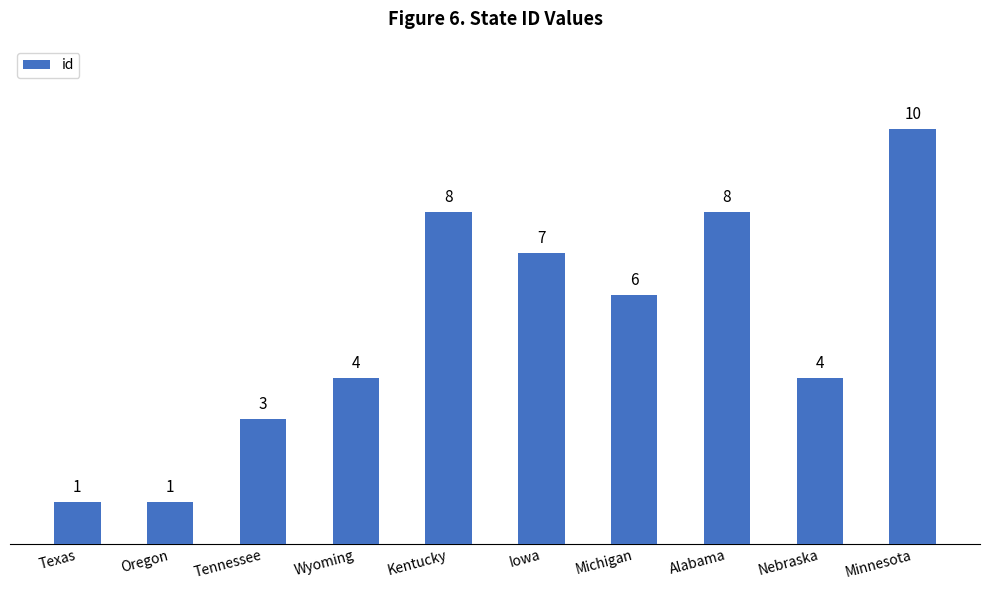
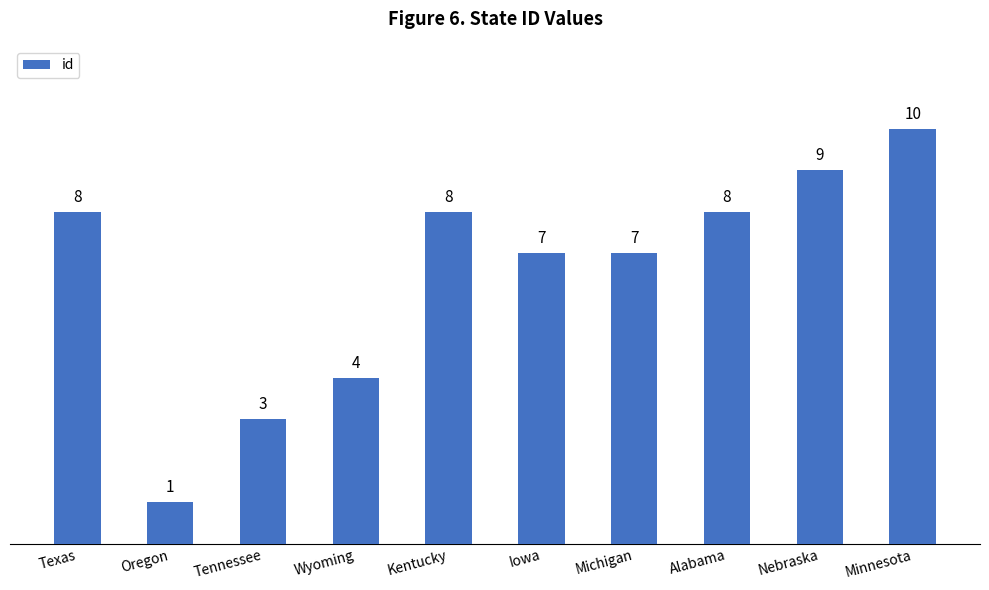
  {
-   "Texas": 1,
+   "Texas": 8,
    "Oregon": 1,
    "Tennessee": 3,
    "Wyoming": 4,
    "Kentucky": 8,
    "Iowa": 7,
-   "Michigan": 6,
+   "Michigan": 7,
    "Alabama": 8,
-   "Nebraska": 4,
+   "Nebraska": 9,
    "Minnesota": 10
  }
